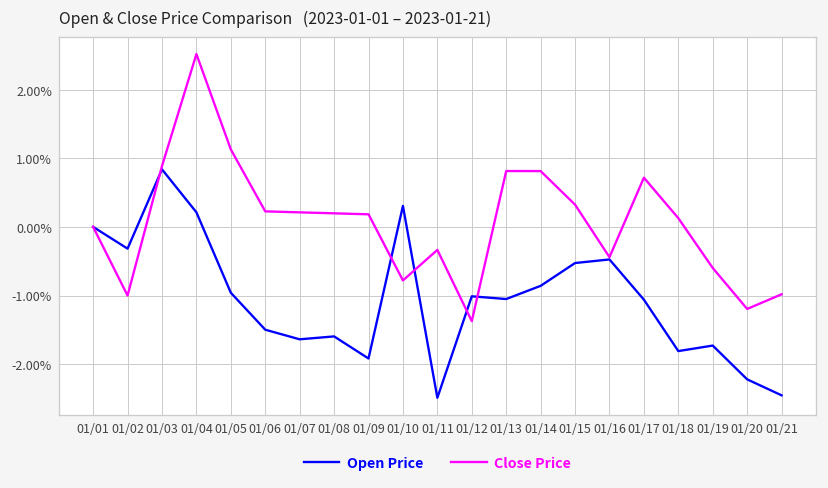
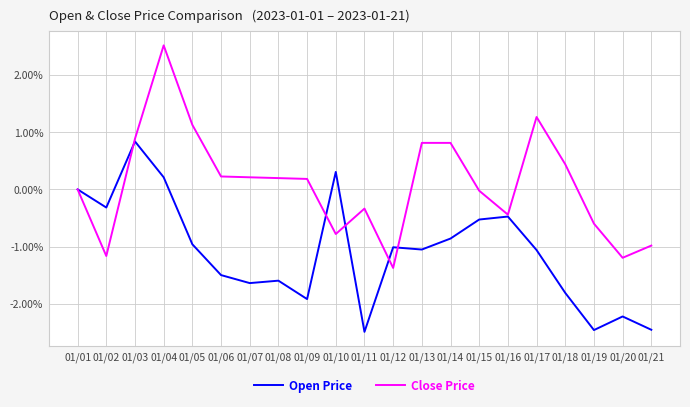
  {
    "Open Price": {
      "01/02": "-0.3%",
      "01/03": "0.8%",
      "01/04": "0.2%",
      "01/05": "-1.0%",
      "01/06": "-1.5%",
      "01/07": "-1.6%",
      "01/08": "-1.6%",
      "01/09": "-1.9%",
      "01/10": "0.3%",
      "01/11": "-2.5%",
      "01/12": "-1.0%",
      "01/13": "-1.1%",
      "01/14": "-0.9%",
      "01/15": "-0.5%",
      "01/17": "-1.1%",
      "01/18": "-1.8%",
-     "01/19": "-1.7%",
+     "01/19": "-2.5%",
      "01/20": "-2.2%",
      "01/21": "-2.5%"
    },
    "Close Price": {
-     "01/02": "-1.0%",
+     "01/02": "-1.2%",
      "01/03": "0.9%",
      "01/04": "2.5%",
      "01/05": "1.1%",
      "01/06": "0.2%",
      "01/07": "0.2%",
      "01/08": "0.2%",
      "01/09": "0.2%",
      "01/10": "-0.8%",
      "01/11": "-0.3%",
      "01/12": "-1.4%",
      "01/13": "0.8%",
      "01/14": "0.8%",
-     "01/15": "0.3%",
-     "01/17": "0.7%",
-     "01/18": "0.1%",
+     "01/15": "0.0%",
+     "01/17": "1.3%",
+     "01/18": "0.4%",
      "01/19": "-0.6%",
      "01/20": "-1.2%",
      "01/21": "-1.0%"
    }
  }
